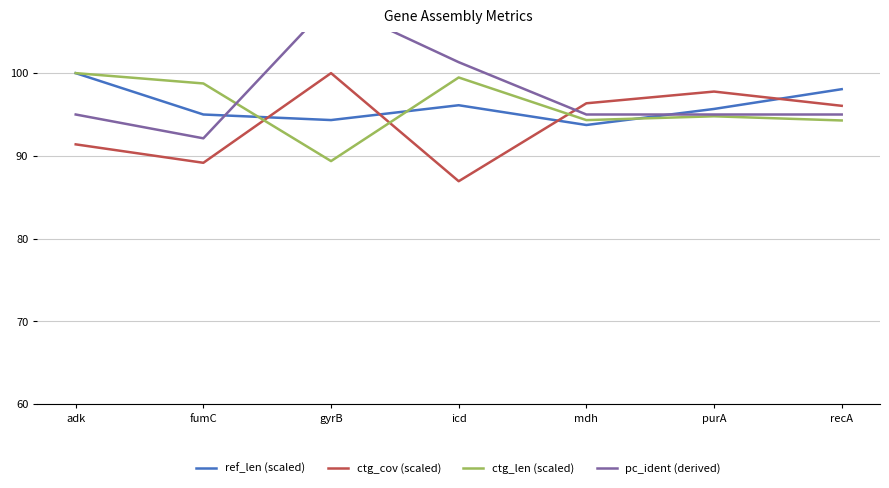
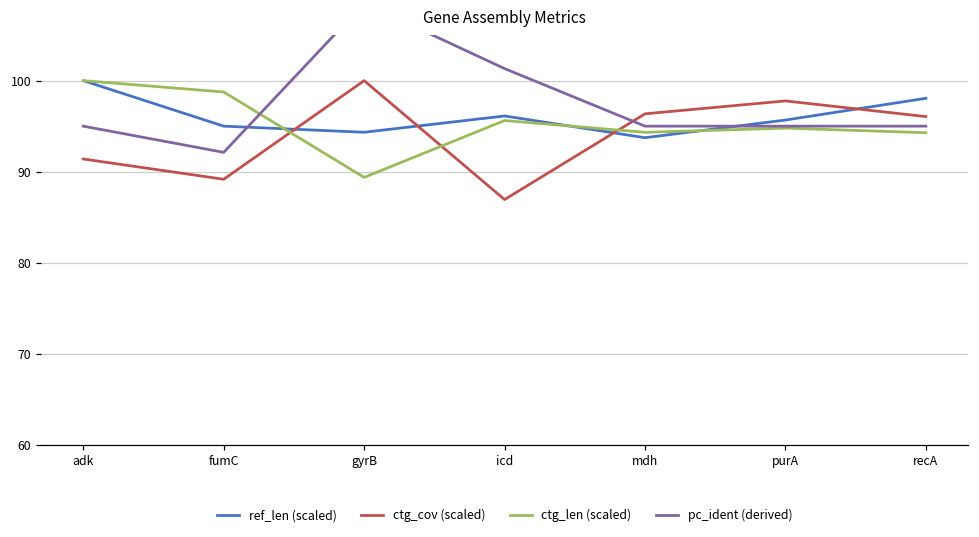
  {
    "ref_len (scaled)": {
      "fumC": 95,
      "gyrB": 94,
      "icd": 96,
      "mdh": 94,
      "purA": 96,
      "recA": 98
    },
    "ctg_cov (scaled)": {
      "adk": 91,
      "fumC": 89,
      "gyrB": 100,
      "icd": 87,
      "mdh": 96,
      "purA": 98,
      "recA": 96
    },
    "ctg_len (scaled)": {
      "fumC": 99,
      "gyrB": 89,
-     "icd": 99,
+     "icd": 96,
      "mdh": 94,
      "recA": 94
    },
    "pc_ident (derived)": {
      "adk": 95,
      "fumC": 92,
      "icd": 101,
      "mdh": 95,
      "recA": 95
    }
  }
